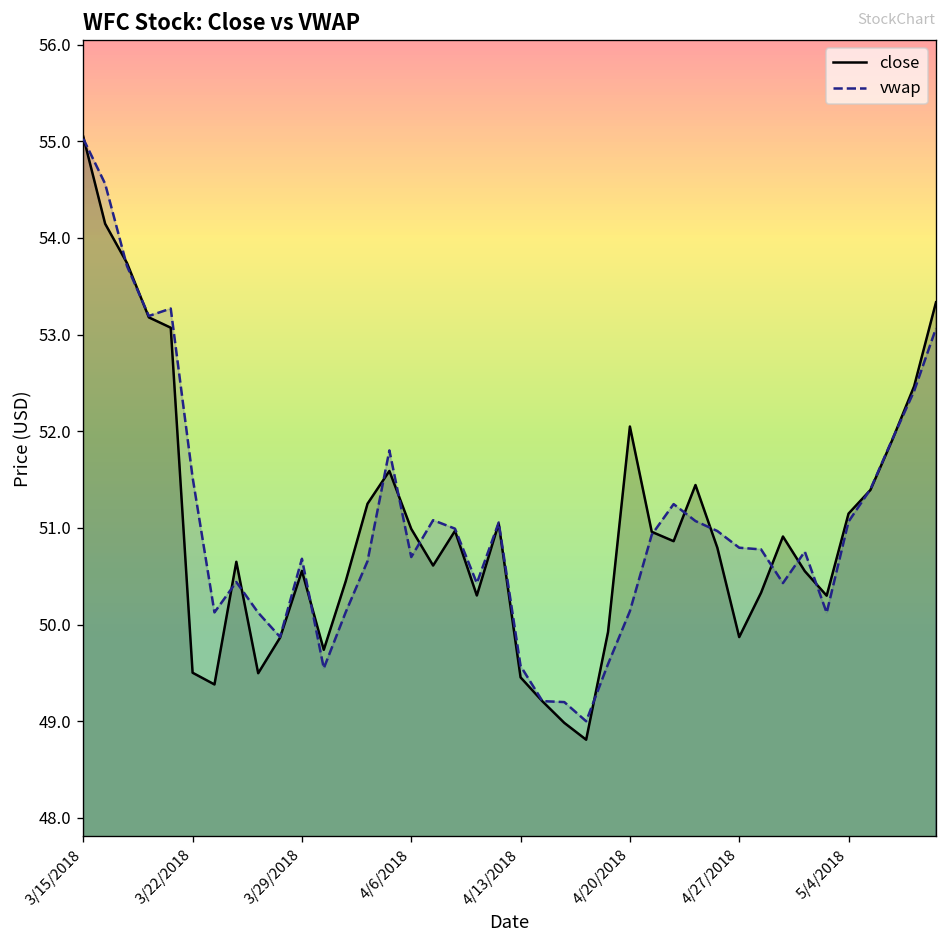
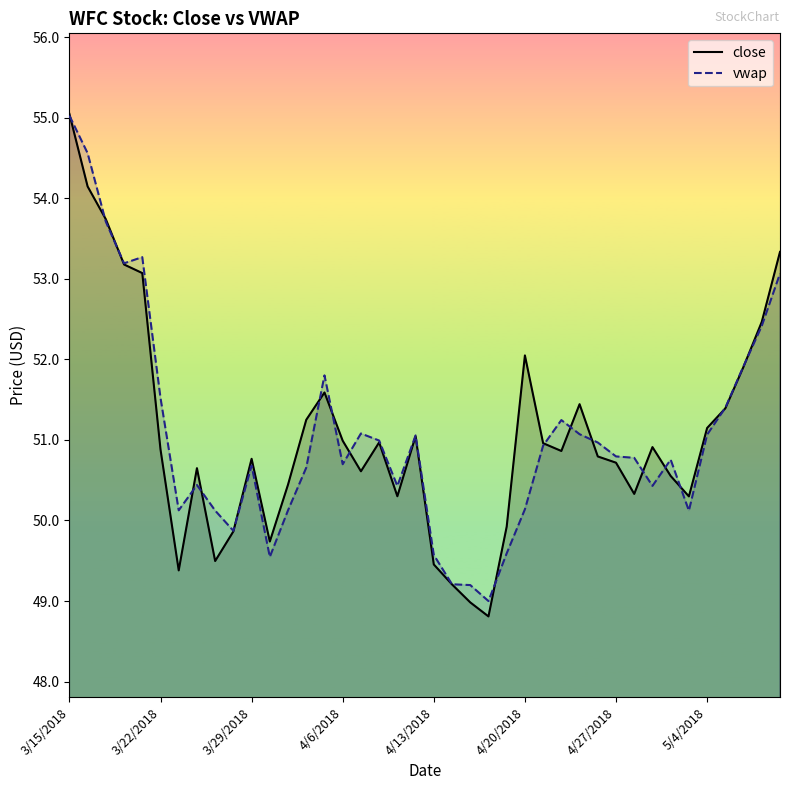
  {
    "close": {
-     "3/22/2018": 49.5,
-     "3/29/2018": 50.6,
+     "3/22/2018": 50.9,
+     "3/29/2018": 50.8,
      "4/6/2018": 51.0,
      "4/13/2018": 49.5,
      "4/20/2018": 52.0,
-     "4/27/2018": 49.9,
+     "4/27/2018": 50.7,
      "5/4/2018": 51.1
    },
    "vwap": {
      "3/22/2018": 51.5,
      "3/29/2018": 50.7,
      "4/6/2018": 50.7,
      "4/13/2018": 49.6,
      "4/20/2018": 50.1,
      "4/27/2018": 50.8,
      "5/4/2018": 51.1
    }
  }
